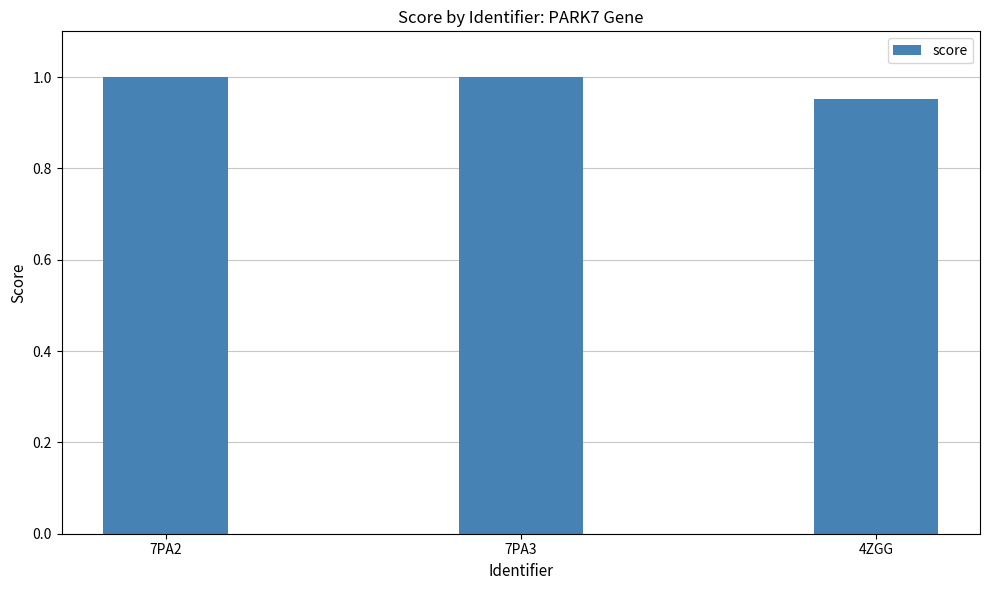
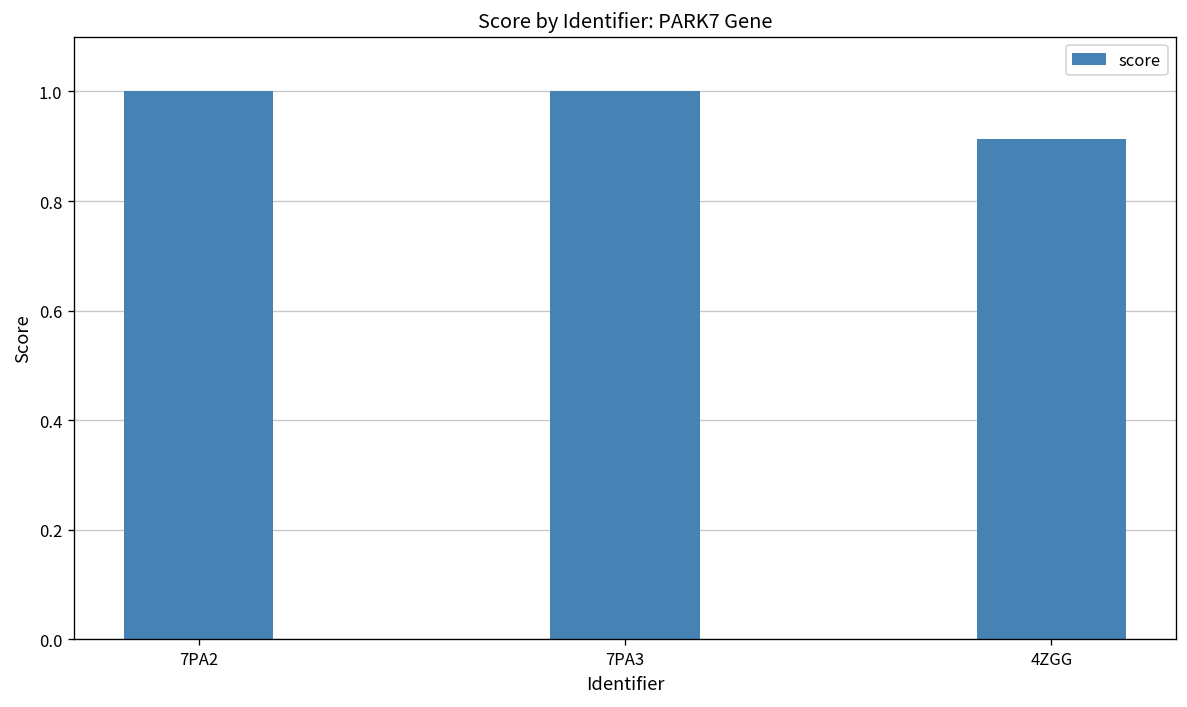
  {
    "7PA2": 1.00,
    "7PA3": 1.00,
-   "4ZGG": 0.95
+   "4ZGG": 0.91
  }
